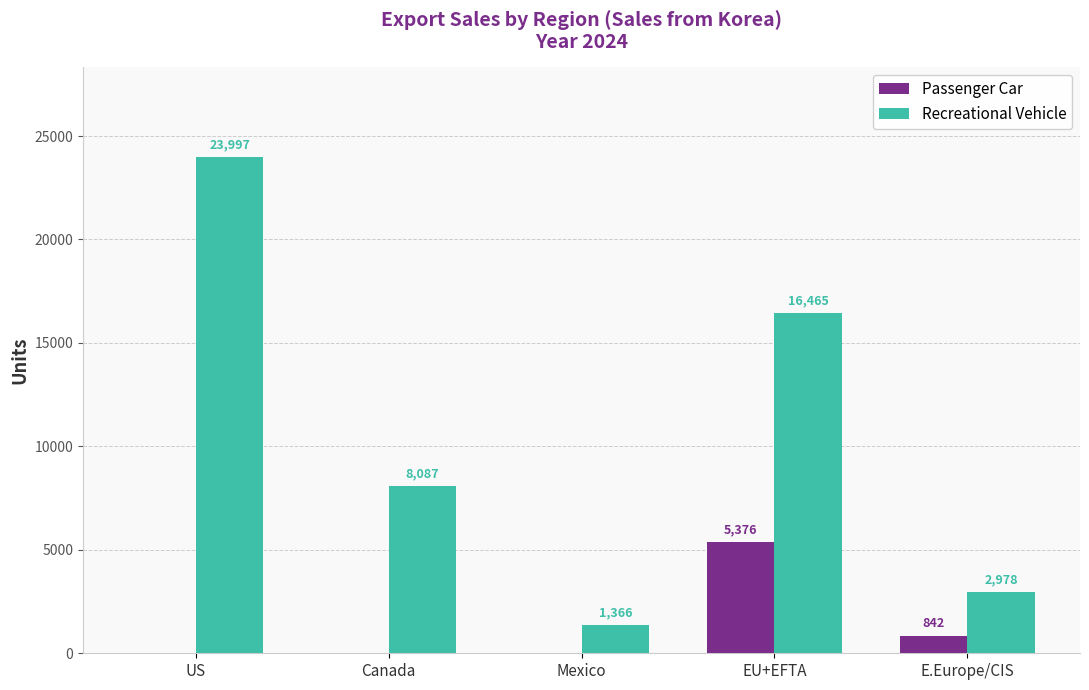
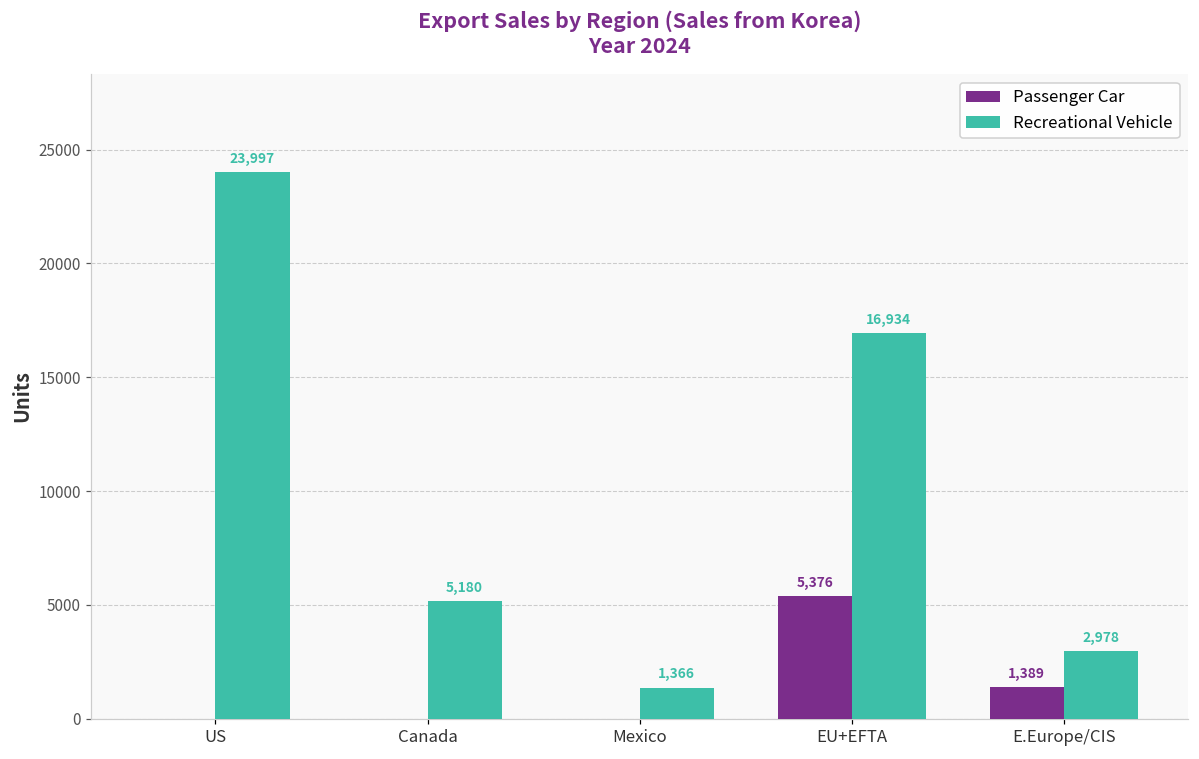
  {
    "Passenger Car": {
      "EU+EFTA": "5,376",
-     "E.Europe/CIS": "842"
+     "E.Europe/CIS": "1,389"
    },
    "Recreational Vehicle": {
      "US": "23,997",
-     "Canada": "8,087",
+     "Canada": "5,180",
      "Mexico": "1,366",
-     "EU+EFTA": "16,465",
+     "EU+EFTA": "16,934",
      "E.Europe/CIS": "2,978"
    }
  }
